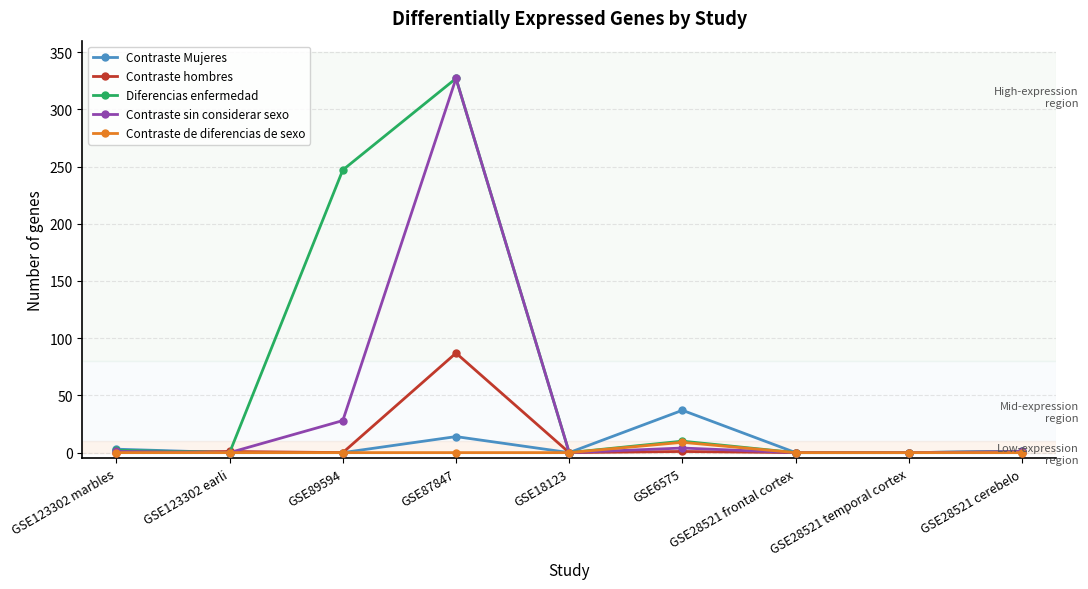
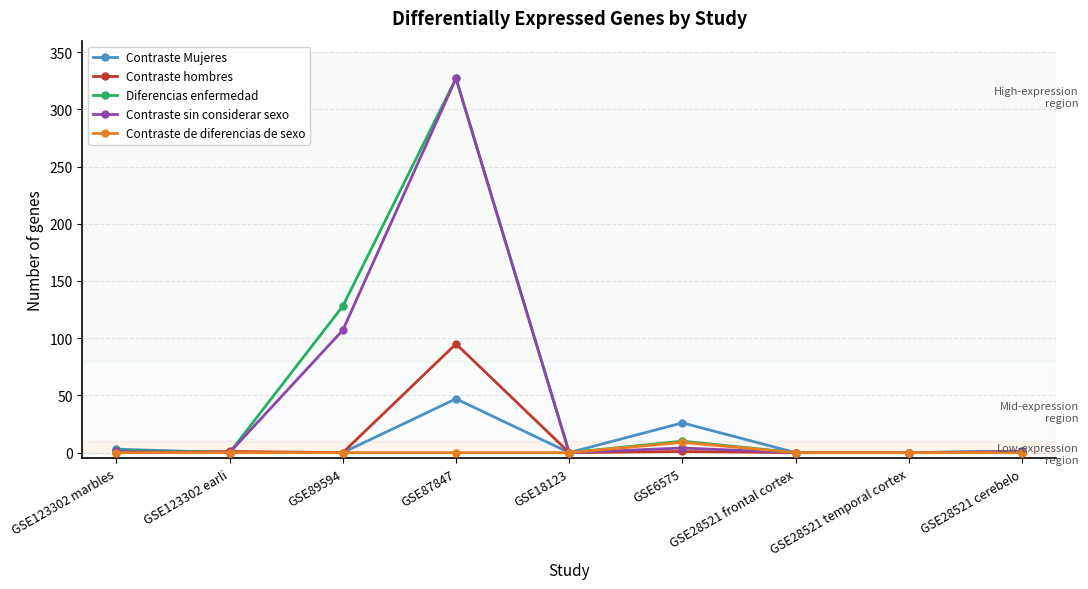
  {
    "Contraste Mujeres": {
-     "GSE87847": 14,
-     "GSE6575": 37
+     "GSE87847": 47,
+     "GSE6575": 26
    },
    "Contraste hombres": {
-     "GSE87847": 87,
+     "GSE87847": 95,
      "GSE6575": 1
    },
    "Diferencias enfermedad": {
-     "GSE89594": 247
+     "GSE89594": 128
    },
    "Contraste sin considerar sexo": {
-     "GSE89594": 28,
+     "GSE89594": 107,
      "GSE6575": 4
    },
    "Contraste de diferencias de sexo": {
      "GSE87847": 0
    }
  }
